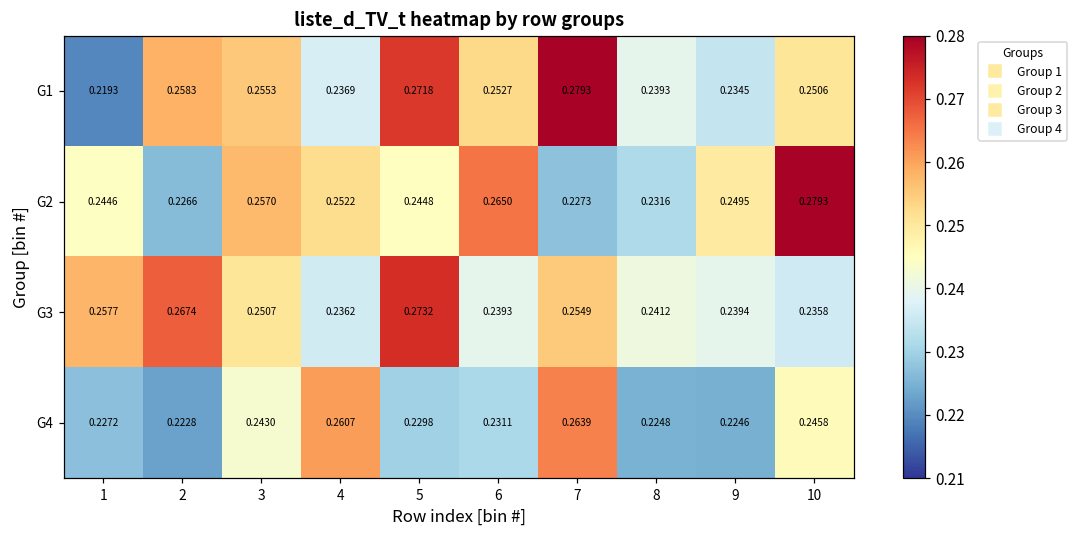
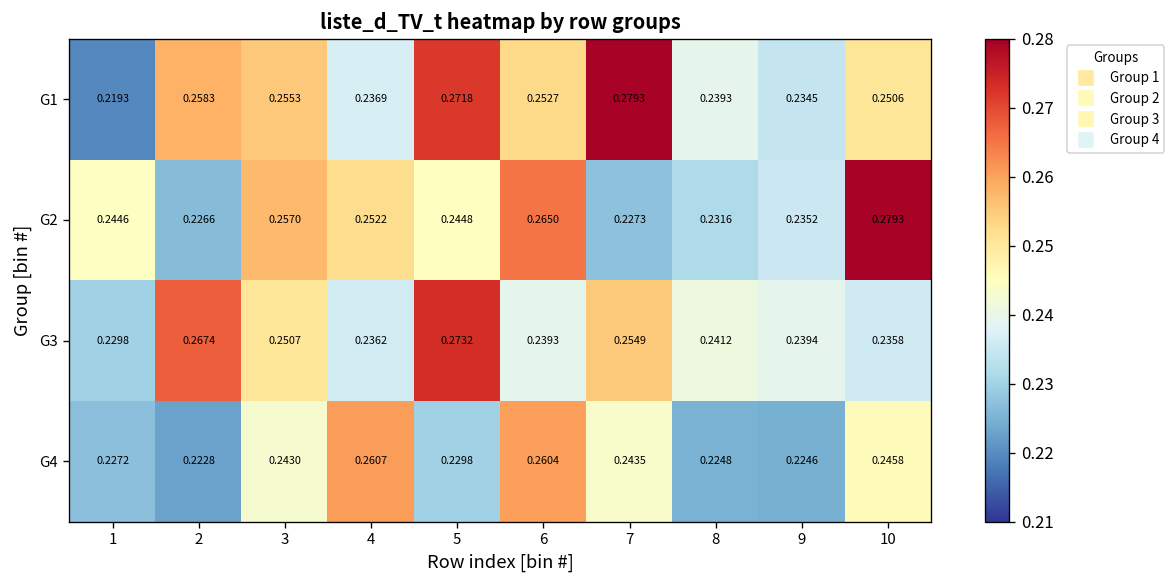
  {
    "G1": {
      "1": 0.2193,
      "2": 0.2583,
      "3": 0.2553,
      "4": 0.2369,
      "5": 0.2718,
      "6": 0.2527,
      "7": 0.2793,
      "8": 0.2393,
      "9": 0.2345,
      "10": 0.2506
    },
    "G2": {
      "1": 0.2446,
      "2": 0.2266,
      "3": 0.2570,
      "4": 0.2522,
      "5": 0.2448,
      "6": 0.2650,
      "7": 0.2273,
      "8": 0.2316,
-     "9": 0.2495,
+     "9": 0.2352,
      "10": 0.2793
    },
    "G3": {
-     "1": 0.2577,
+     "1": 0.2298,
      "2": 0.2674,
      "3": 0.2507,
      "4": 0.2362,
      "5": 0.2732,
      "6": 0.2393,
      "7": 0.2549,
      "8": 0.2412,
      "9": 0.2394,
      "10": 0.2358
    },
    "G4": {
      "1": 0.2272,
      "2": 0.2228,
      "3": 0.2430,
      "4": 0.2607,
      "5": 0.2298,
-     "6": 0.2311,
-     "7": 0.2639,
+     "6": 0.2604,
+     "7": 0.2435,
      "8": 0.2248,
      "9": 0.2246,
      "10": 0.2458
    }
  }
